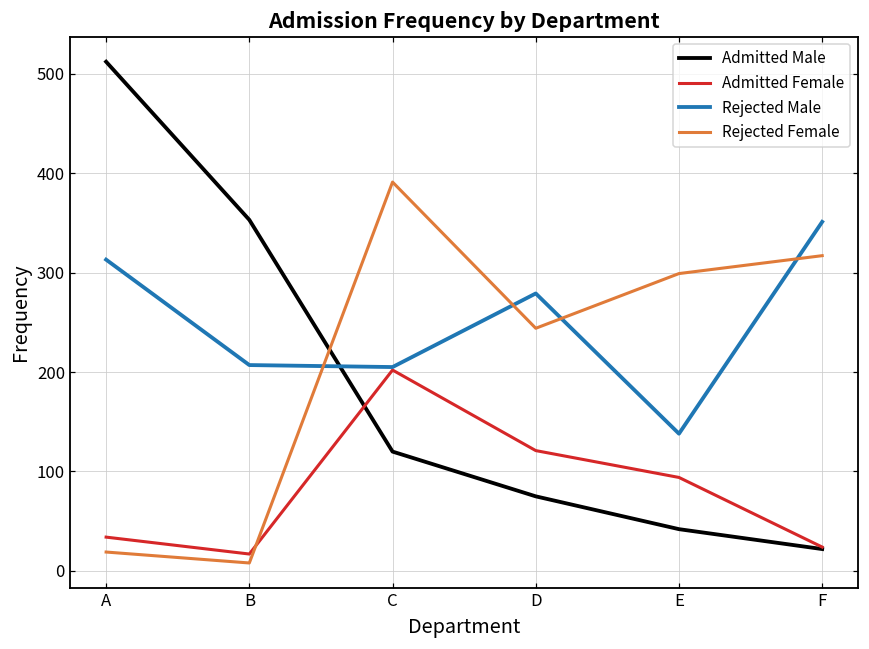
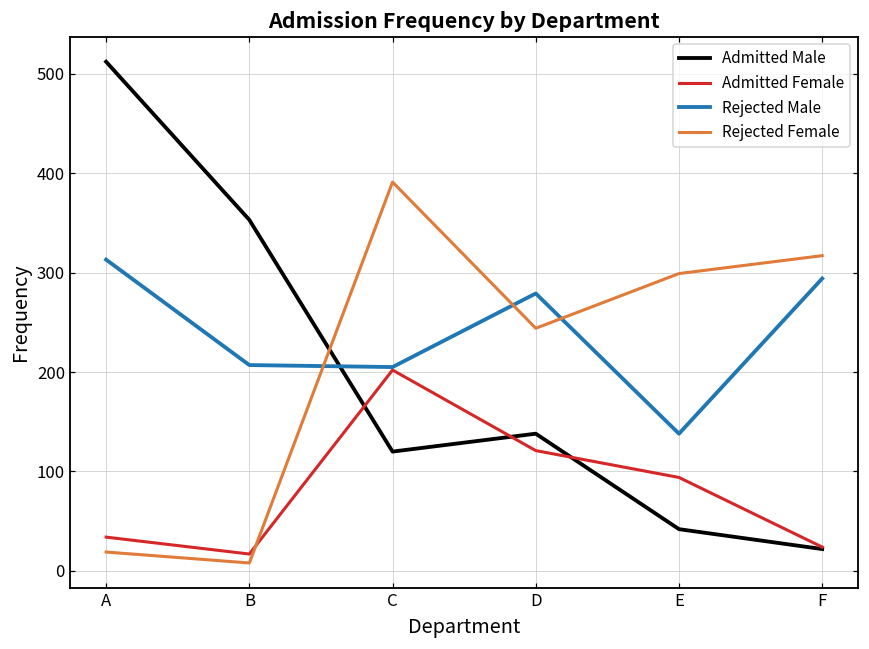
  {
    "Admitted Male": {
      "A": 510,
      "B": 350,
      "C": 120,
-     "D": 80,
+     "D": 140,
      "E": 40
    },
    "Admitted Female": {
      "A": 30,
      "B": 20,
      "C": 200,
      "D": 120,
      "E": 90
    },
    "Rejected Male": {
      "A": 310,
      "B": 210,
      "C": 210,
      "D": 280,
      "E": 140,
-     "F": 350
+     "F": 290
    },
    "Rejected Female": {
      "A": 20,
      "B": 10,
      "C": 390,
      "D": 240,
      "E": 300,
      "F": 320
    }
  }
